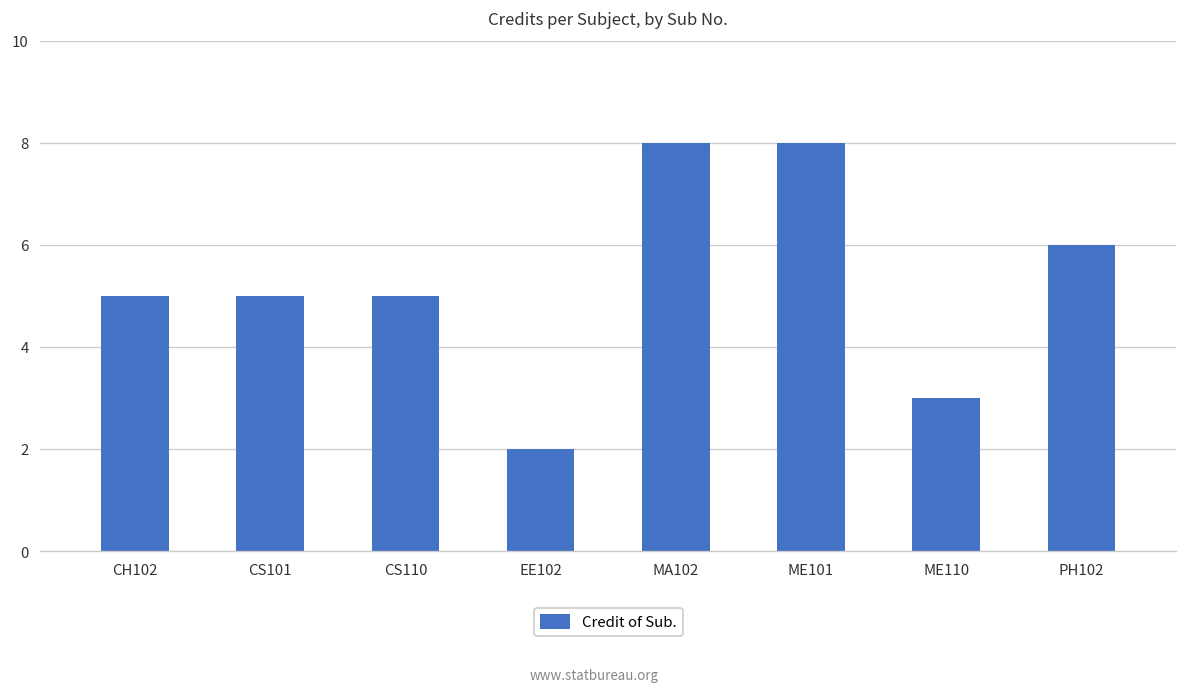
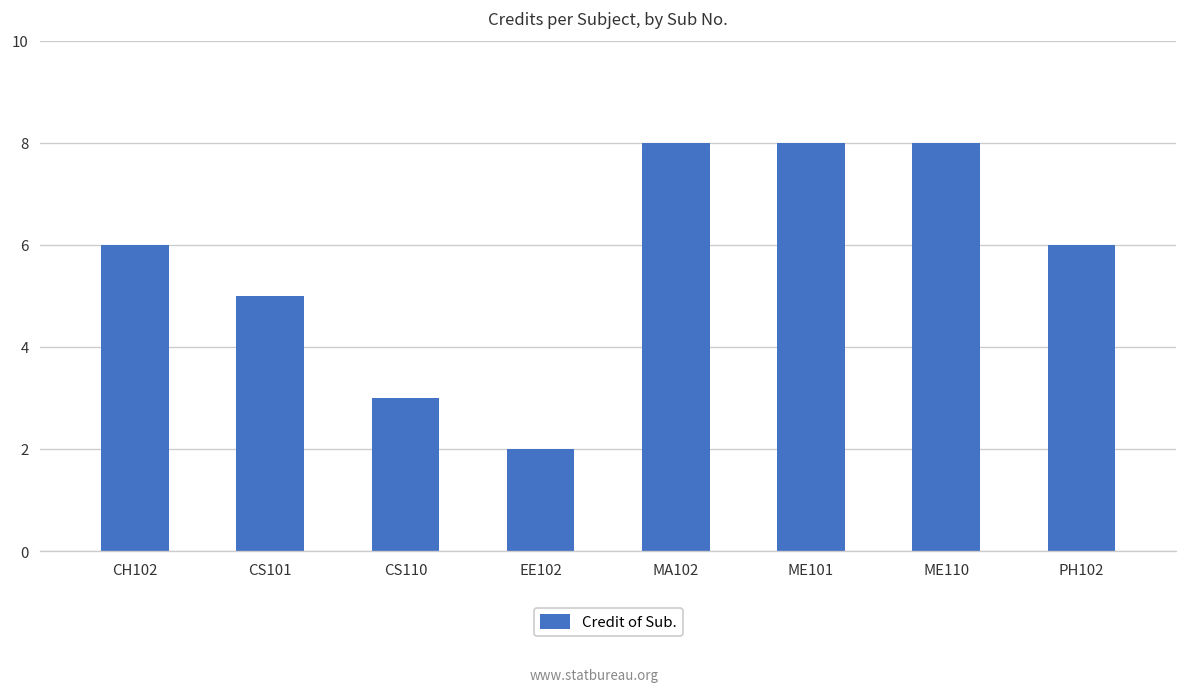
  {
-   "CH102": 5,
+   "CH102": 6,
    "CS101": 5,
-   "CS110": 5,
+   "CS110": 3,
    "EE102": 2,
    "MA102": 8,
    "ME101": 8,
-   "ME110": 3,
+   "ME110": 8,
    "PH102": 6
  }
